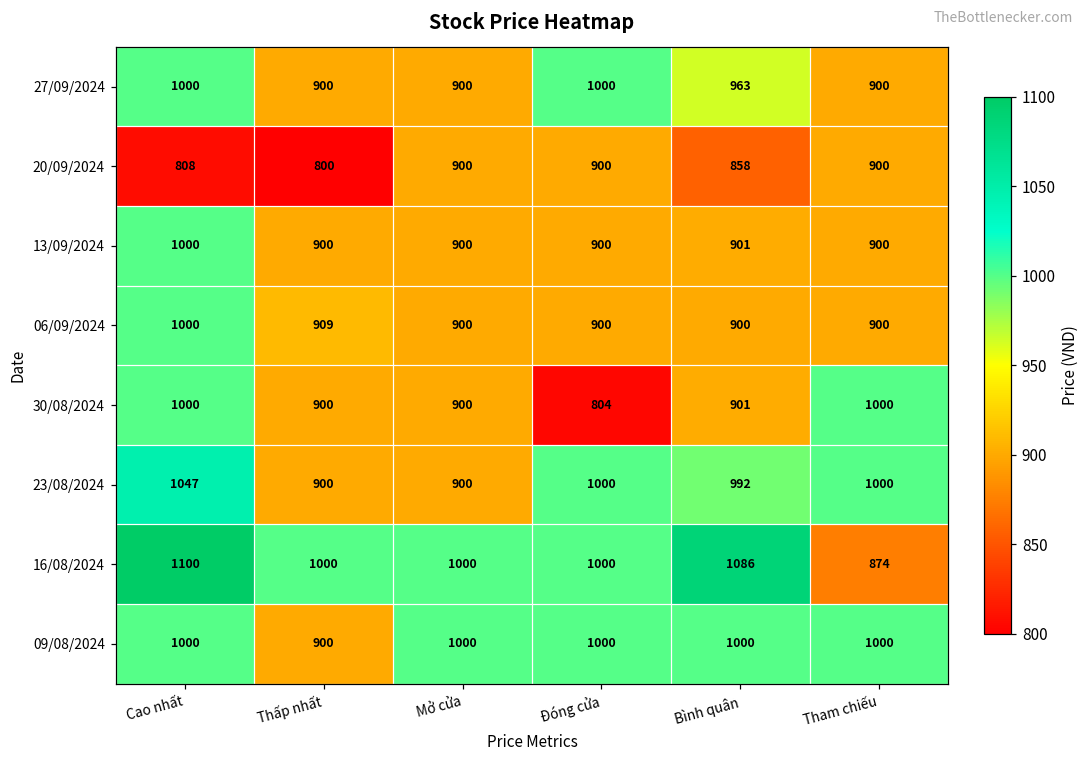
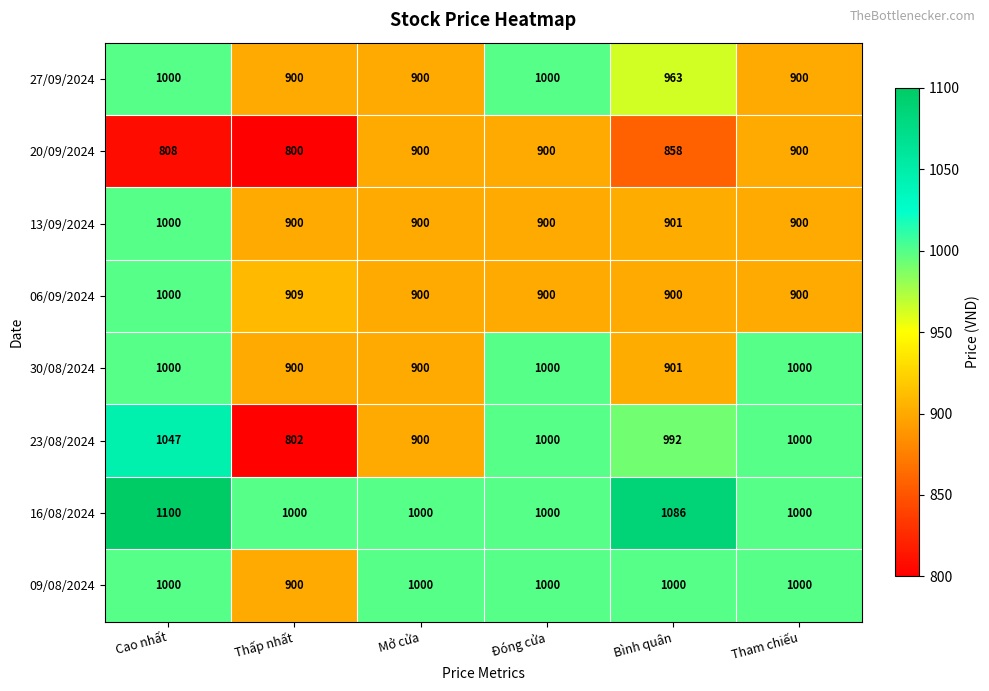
  {
    "27/09/2024": {
      "Cao nhất": 1000,
      "Thấp nhất": 900,
      "Mở cửa": 900,
      "Đóng cửa": 1000,
      "Bình quân": 963,
      "Tham chiếu": 900
    },
    "20/09/2024": {
      "Cao nhất": 808,
      "Thấp nhất": 800,
      "Mở cửa": 900,
      "Đóng cửa": 900,
      "Bình quân": 858,
      "Tham chiếu": 900
    },
    "13/09/2024": {
      "Cao nhất": 1000,
      "Thấp nhất": 900,
      "Mở cửa": 900,
      "Đóng cửa": 900,
      "Bình quân": 901,
      "Tham chiếu": 900
    },
    "06/09/2024": {
      "Cao nhất": 1000,
      "Thấp nhất": 909,
      "Mở cửa": 900,
      "Đóng cửa": 900,
      "Bình quân": 900,
      "Tham chiếu": 900
    },
    "30/08/2024": {
      "Cao nhất": 1000,
      "Thấp nhất": 900,
      "Mở cửa": 900,
-     "Đóng cửa": 804,
+     "Đóng cửa": 1000,
      "Bình quân": 901,
      "Tham chiếu": 1000
    },
    "23/08/2024": {
      "Cao nhất": 1047,
-     "Thấp nhất": 900,
+     "Thấp nhất": 802,
      "Mở cửa": 900,
      "Đóng cửa": 1000,
      "Bình quân": 992,
      "Tham chiếu": 1000
    },
    "16/08/2024": {
      "Cao nhất": 1100,
      "Thấp nhất": 1000,
      "Mở cửa": 1000,
      "Đóng cửa": 1000,
      "Bình quân": 1086,
-     "Tham chiếu": 874
+     "Tham chiếu": 1000
    },
    "09/08/2024": {
      "Cao nhất": 1000,
      "Thấp nhất": 900,
      "Mở cửa": 1000,
      "Đóng cửa": 1000,
      "Bình quân": 1000,
      "Tham chiếu": 1000
    }
  }
